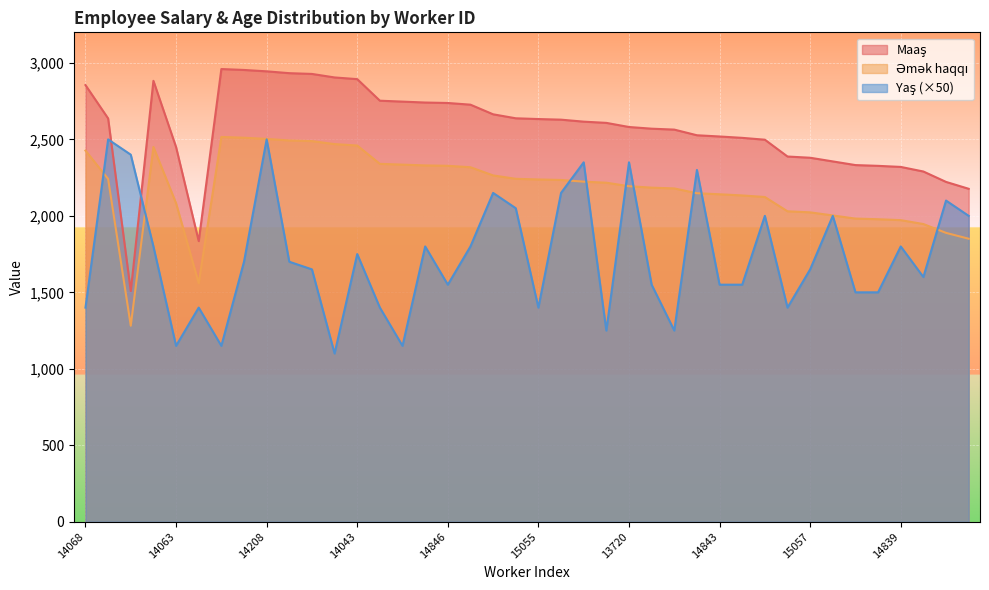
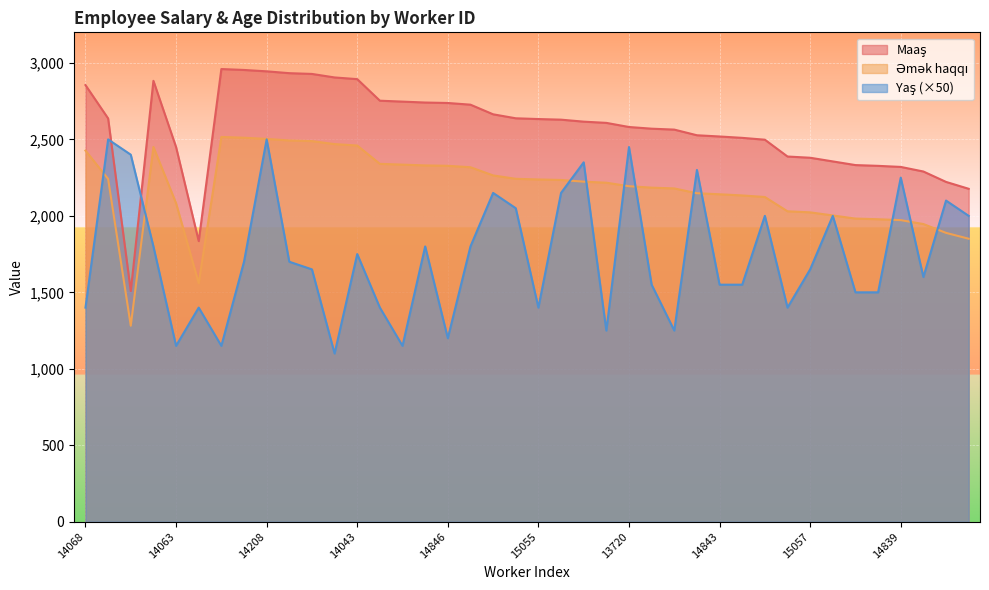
  {
    "Yaş (×50)": {
      "14068": "1,400",
      "14063": "1,150",
      "14043": "1,750",
-     "14846": "1,550",
+     "14846": "1,200",
      "15055": "1,400",
-     "13720": "2,350",
+     "13720": "2,450",
      "14843": "1,550",
      "15057": "1,650",
-     "14839": "1,800"
+     "14839": "2,250"
    }
  }
